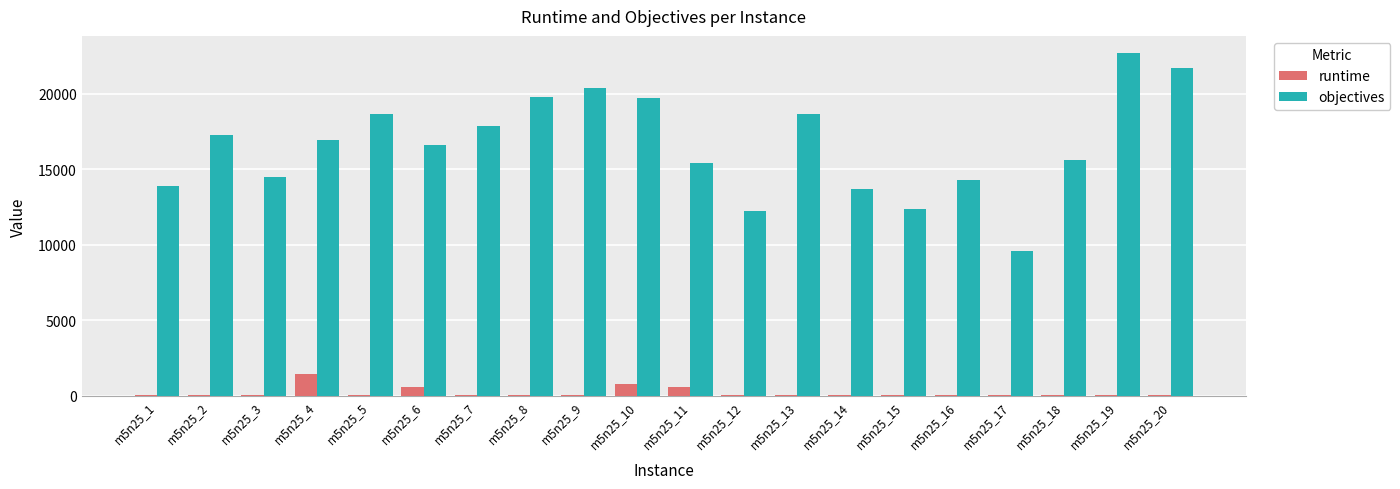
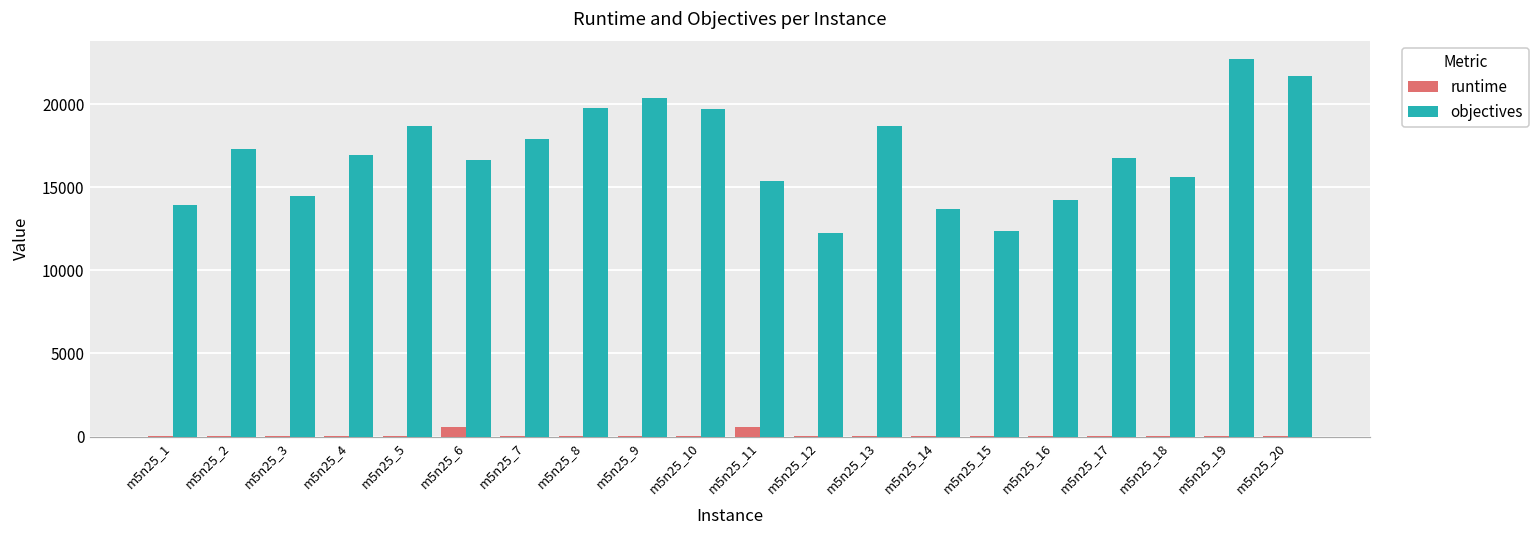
  {
    "runtime": {
-     "m5n25_4": 1500,
+     "m5n25_4": 0,
      "m5n25_6": 600,
-     "m5n25_10": 800,
+     "m5n25_10": 0,
      "m5n25_11": 600
    },
    "objectives": {
      "m5n25_1": 13900,
      "m5n25_2": 17300,
      "m5n25_3": 14500,
      "m5n25_4": 16900,
      "m5n25_5": 18700,
      "m5n25_6": 16600,
      "m5n25_7": 17900,
      "m5n25_8": 19800,
      "m5n25_9": 20300,
      "m5n25_10": 19700,
      "m5n25_11": 15400,
      "m5n25_12": 12300,
      "m5n25_13": 18700,
      "m5n25_14": 13700,
      "m5n25_15": 12400,
      "m5n25_16": 14300,
-     "m5n25_17": 9600,
+     "m5n25_17": 16700,
      "m5n25_18": 15600,
      "m5n25_19": 22700,
      "m5n25_20": 21700
    }
  }
